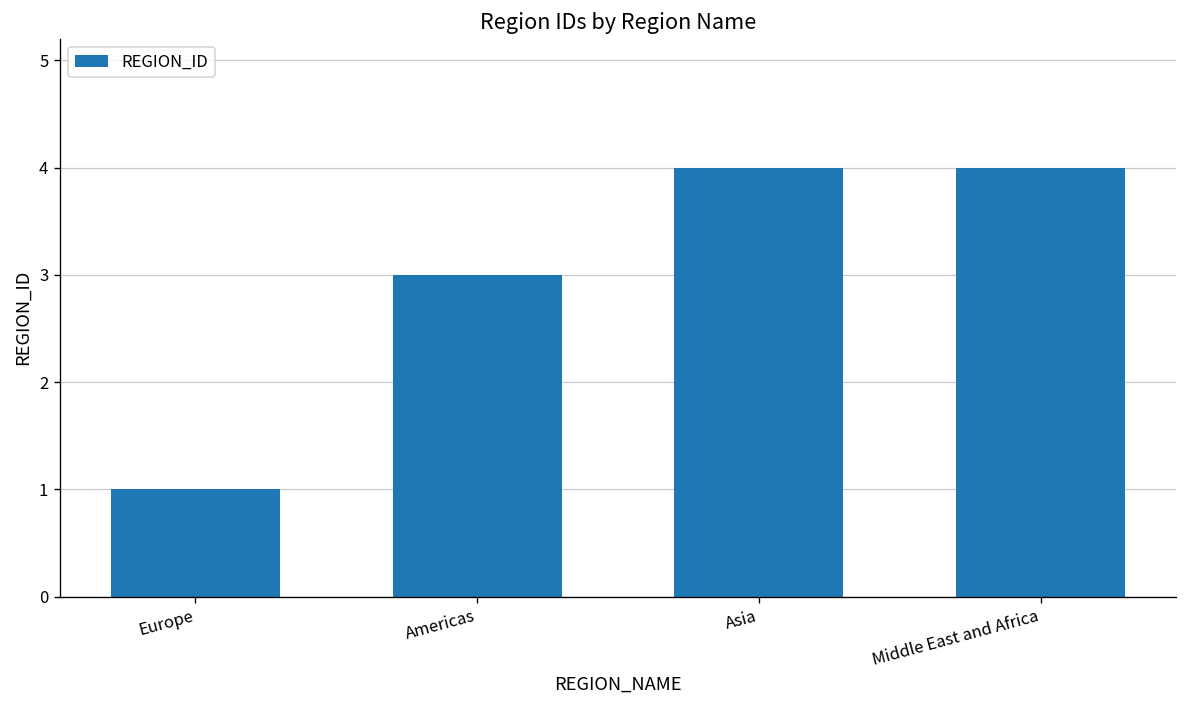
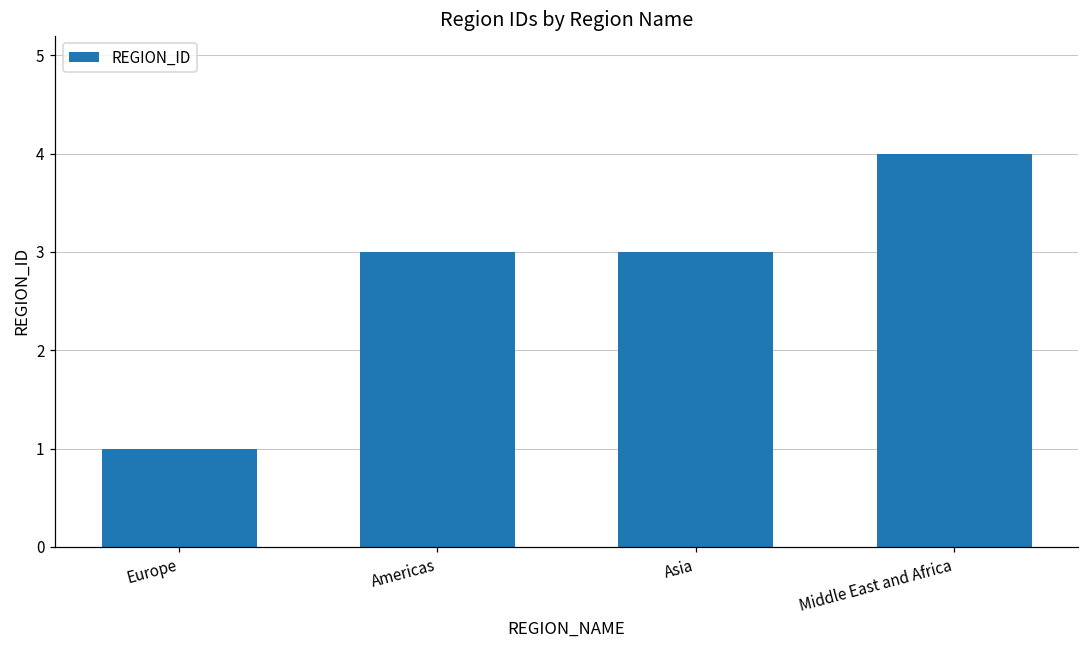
  {
    "Europe": 1,
    "Americas": 3,
-   "Asia": 4,
+   "Asia": 3,
    "Middle East and Africa": 4
  }
